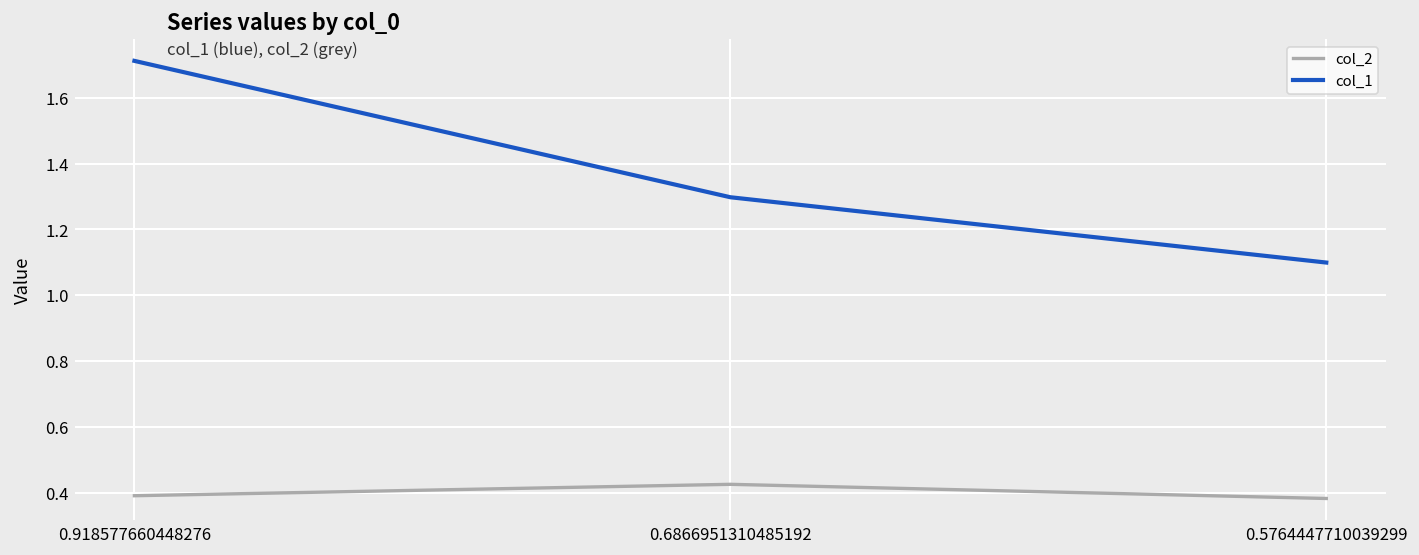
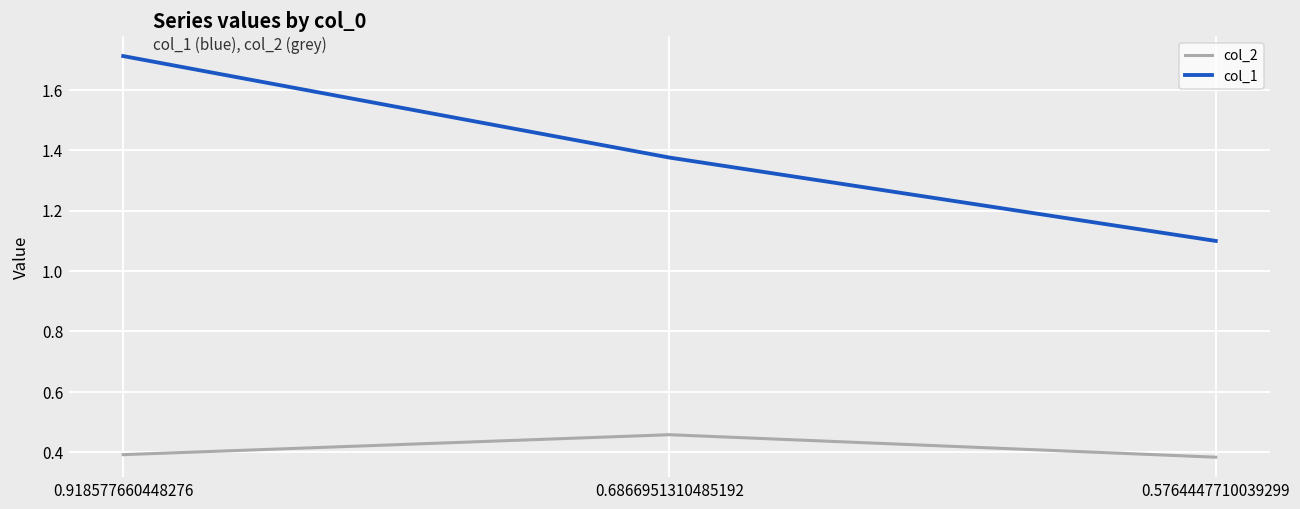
  {
    "col_2": {
      "0.918577660448276": 0.39,
-     "0.6866951310485192": 0.43,
+     "0.6866951310485192": 0.46,
      "0.5764447710039299": 0.38
    },
    "col_1": {
      "0.918577660448276": 1.71,
-     "0.6866951310485192": 1.30,
+     "0.6866951310485192": 1.38,
      "0.5764447710039299": 1.10
    }
  }
